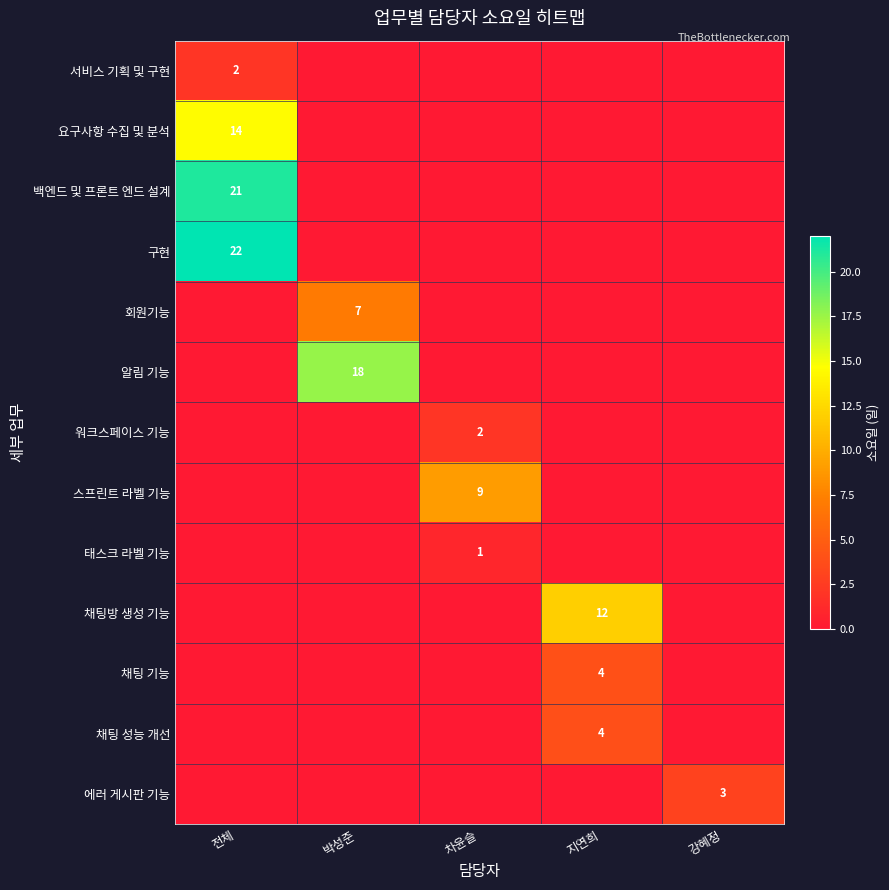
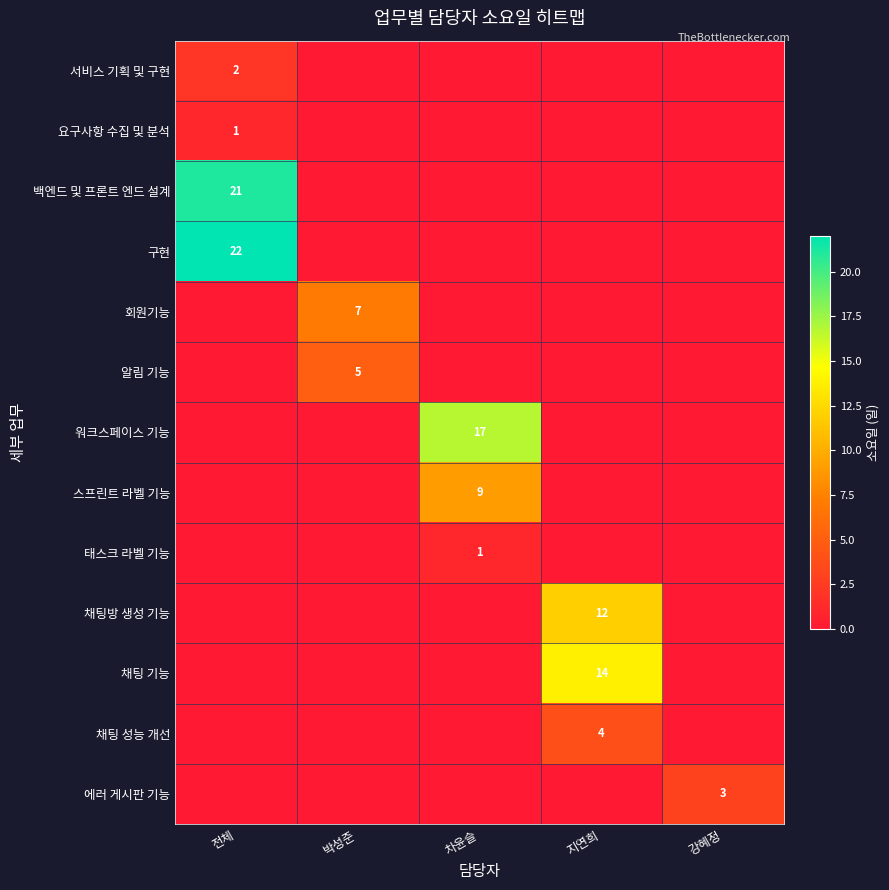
  {
    "서비스 기획 및 구현": {
      "전체": 2
    },
    "요구사항 수집 및 분석": {
-     "전체": 14
+     "전체": 1
    },
    "백엔드 및 프론트 엔드 설계": {
      "전체": 21
    },
    "구현": {
      "전체": 22
    },
    "회원기능": {
      "박성준": 7
    },
    "알림 기능": {
-     "박성준": 18
+     "박성준": 5
    },
    "워크스페이스 기능": {
-     "차윤슬": 2
+     "차윤슬": 17
    },
    "스프린트 라벨 기능": {
      "차윤슬": 9
    },
    "태스크 라벨 기능": {
      "차윤슬": 1
    },
    "채팅방 생성 기능": {
      "지연희": 12
    },
    "채팅 기능": {
-     "지연희": 4
+     "지연희": 14
    },
    "채팅 성능 개선": {
      "지연희": 4
    },
    "에러 게시판 기능": {
      "강혜정": 3
    }
  }
